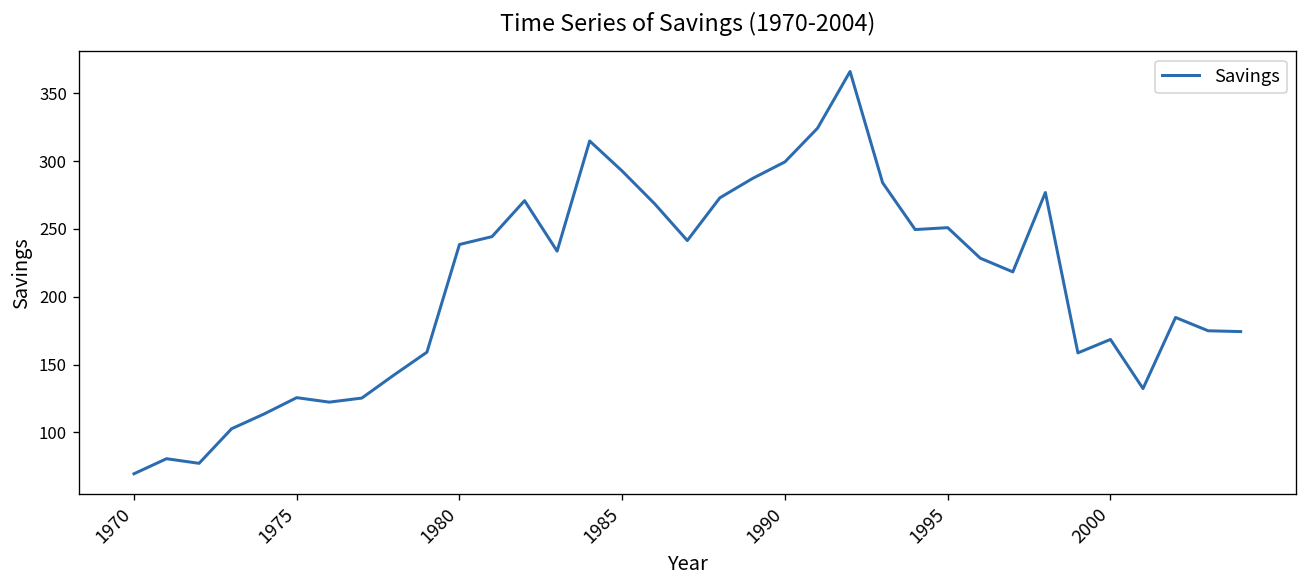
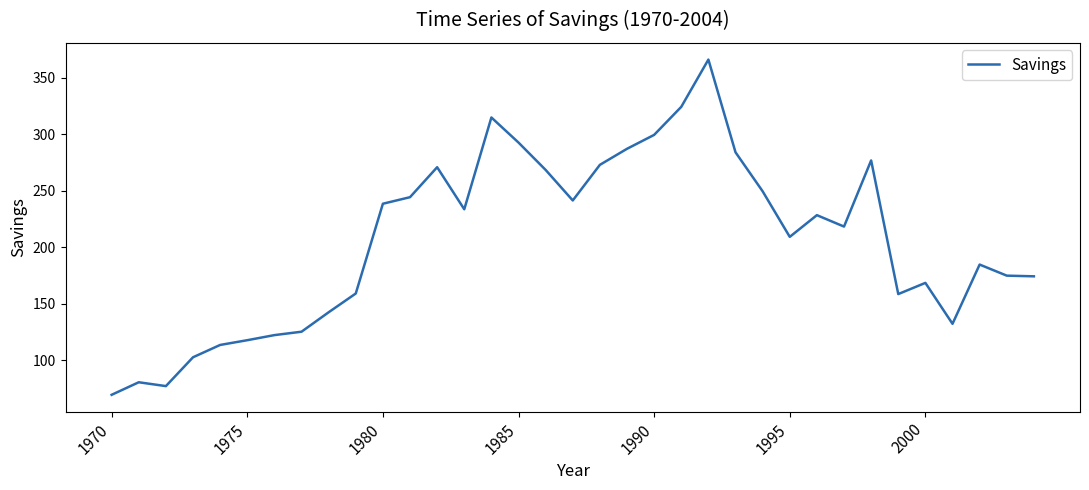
  {
    "1970": 70,
-   "1975": 126,
+   "1975": 118,
    "1980": 239,
    "1985": 293,
    "1990": 299,
-   "1995": 251,
+   "1995": 209,
    "2000": 169
  }
